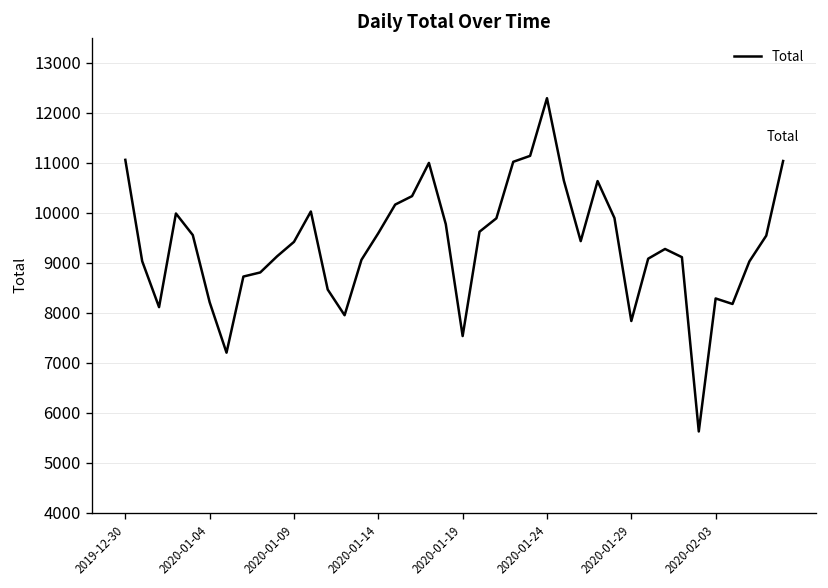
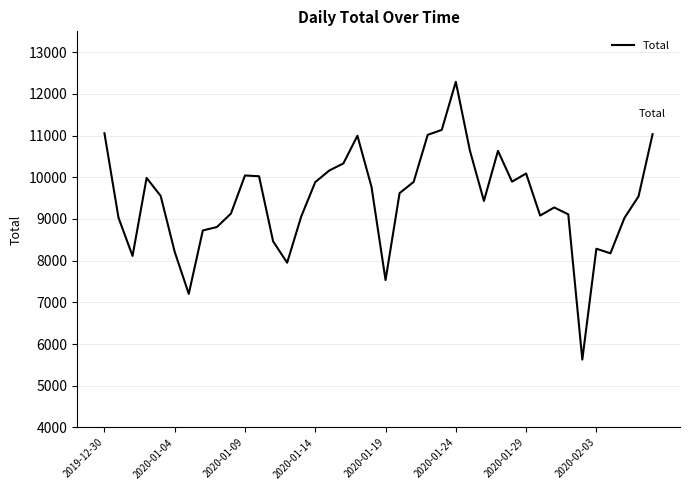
  {
    "2019-12-30": 11100,
    "2020-01-04": 8200,
-   "2020-01-09": 9400,
-   "2020-01-14": 9600,
+   "2020-01-09": 10000,
+   "2020-01-14": 9900,
    "2020-01-19": 7500,
    "2020-01-24": 12300,
-   "2020-01-29": 7800,
+   "2020-01-29": 10100,
    "2020-02-03": 8300
  }
